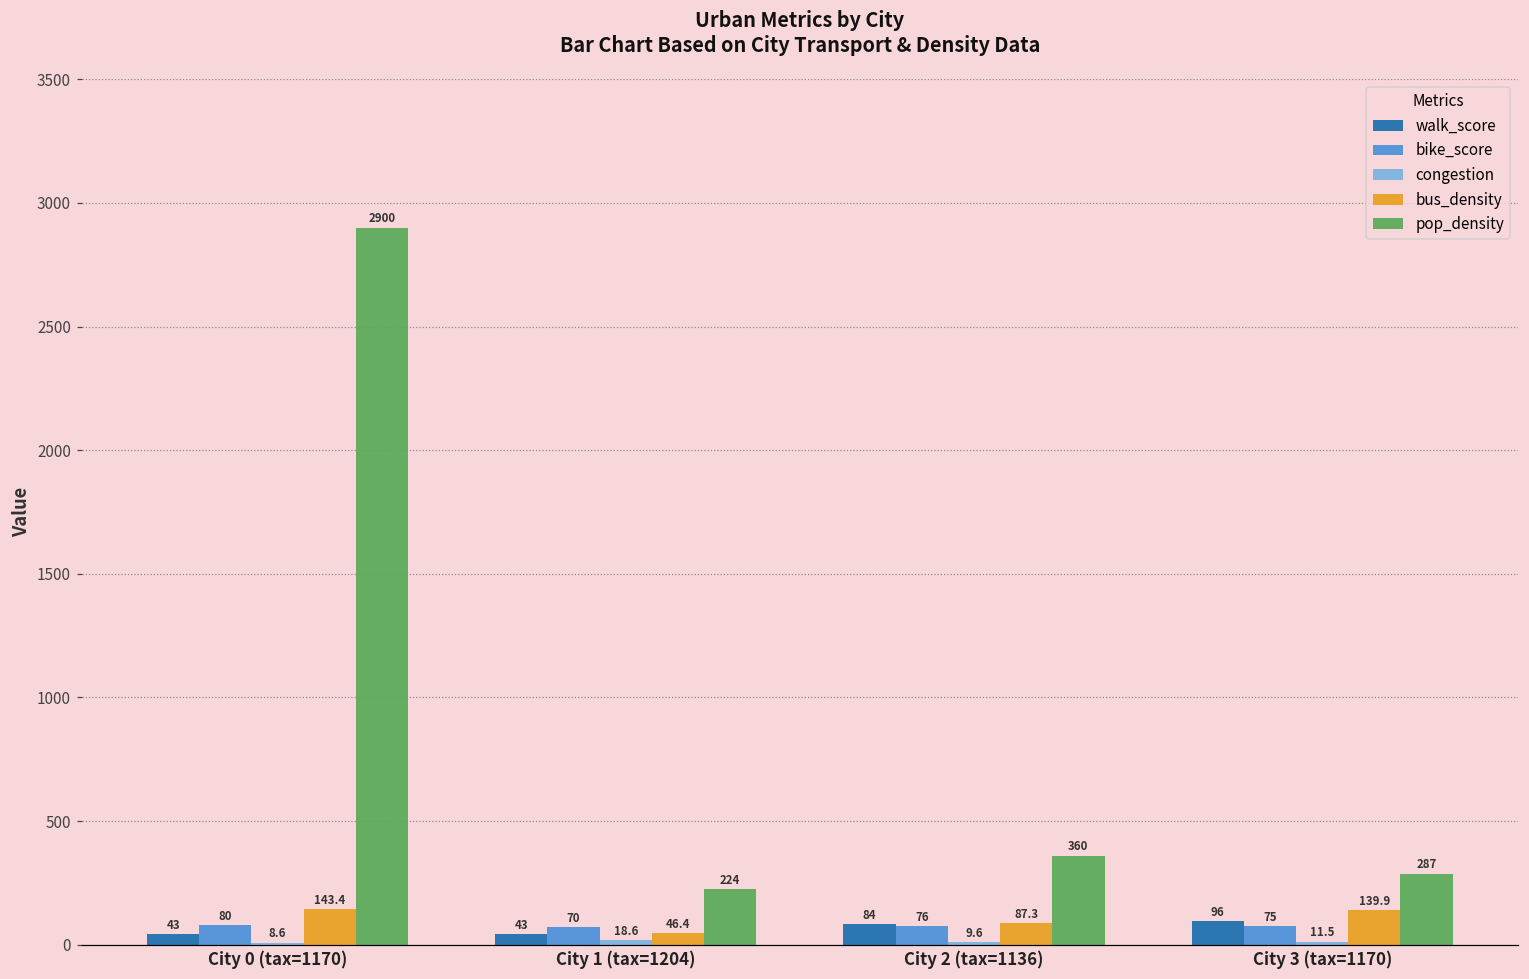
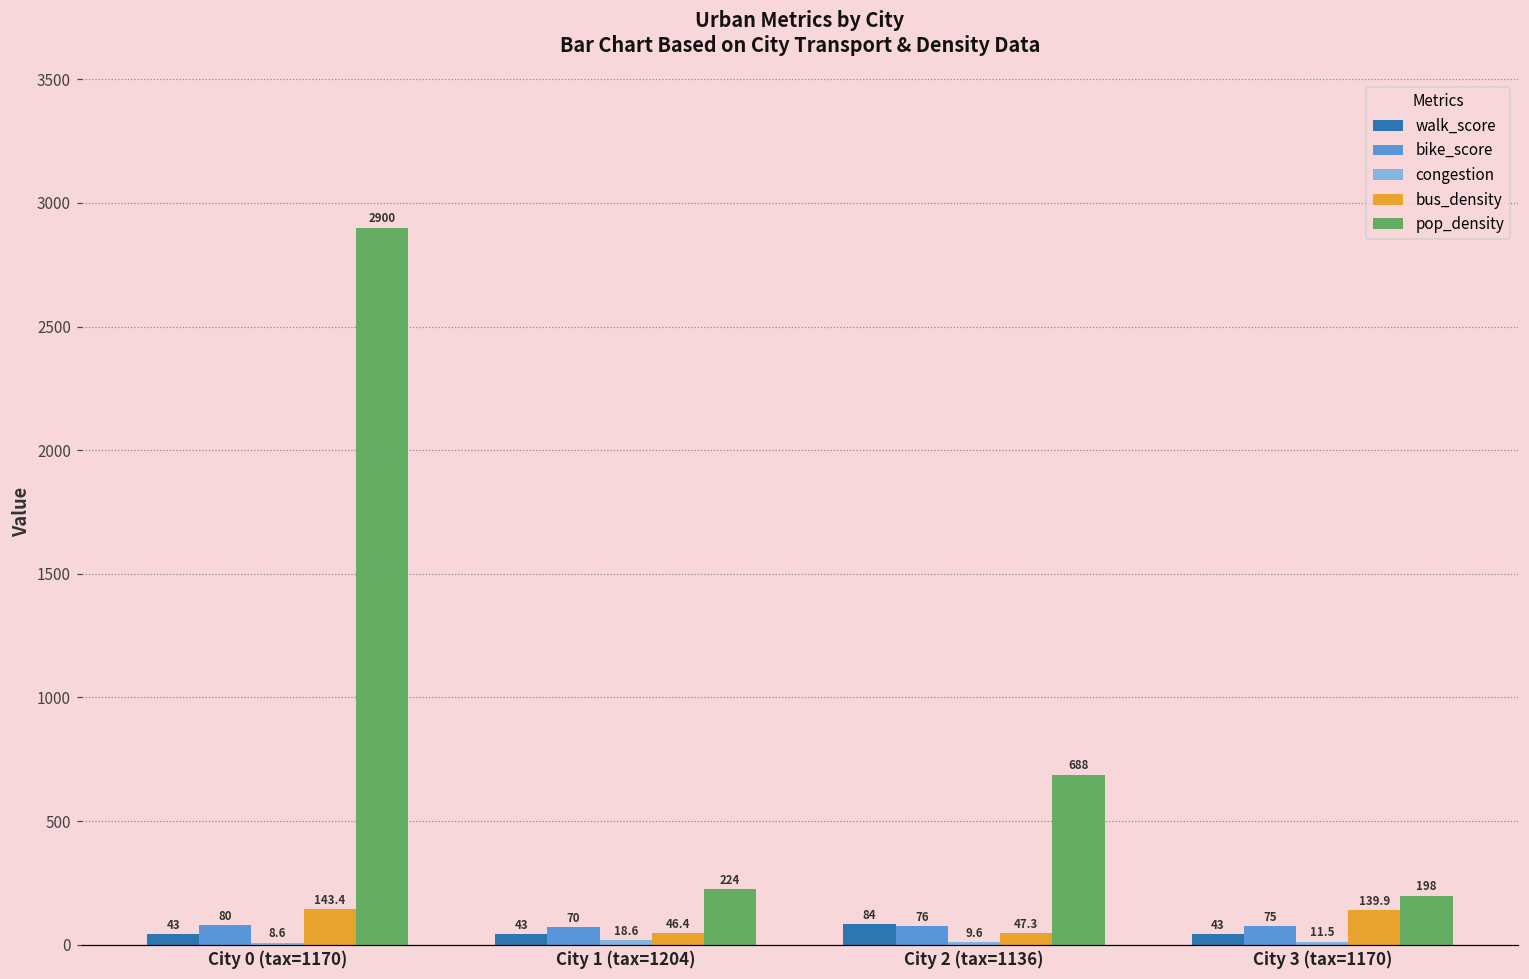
  {
    "walk_score": {
      "City 0 (tax=1170)": 43,
      "City 1 (tax=1204)": 43,
      "City 2 (tax=1136)": 84,
-     "City 3 (tax=1170)": 96
+     "City 3 (tax=1170)": 43
    },
    "bus_density": {
      "City 0 (tax=1170)": 143.4,
      "City 1 (tax=1204)": 46.4,
-     "City 2 (tax=1136)": 87.3,
+     "City 2 (tax=1136)": 47.3,
      "City 3 (tax=1170)": 139.9
    },
    "pop_density": {
      "City 0 (tax=1170)": 2900,
      "City 1 (tax=1204)": 224,
-     "City 2 (tax=1136)": 360,
-     "City 3 (tax=1170)": 287
+     "City 2 (tax=1136)": 688,
+     "City 3 (tax=1170)": 198
    }
  }
